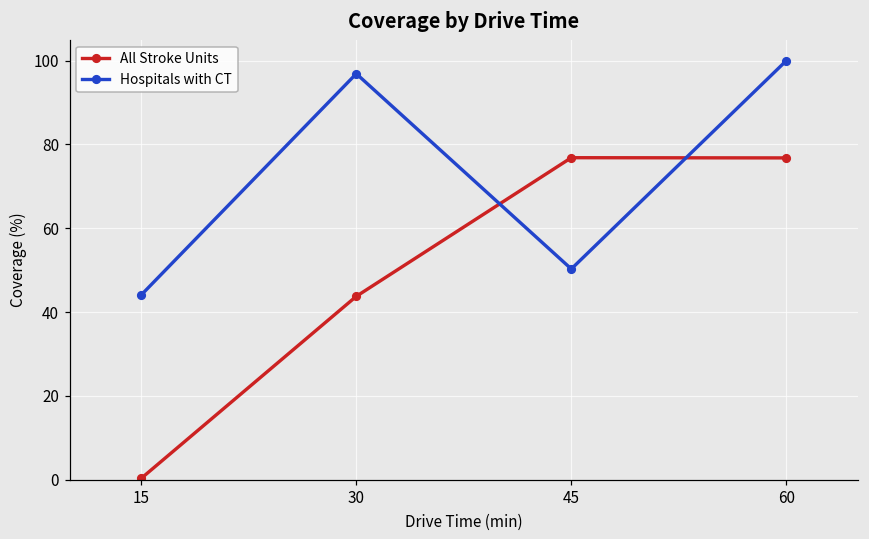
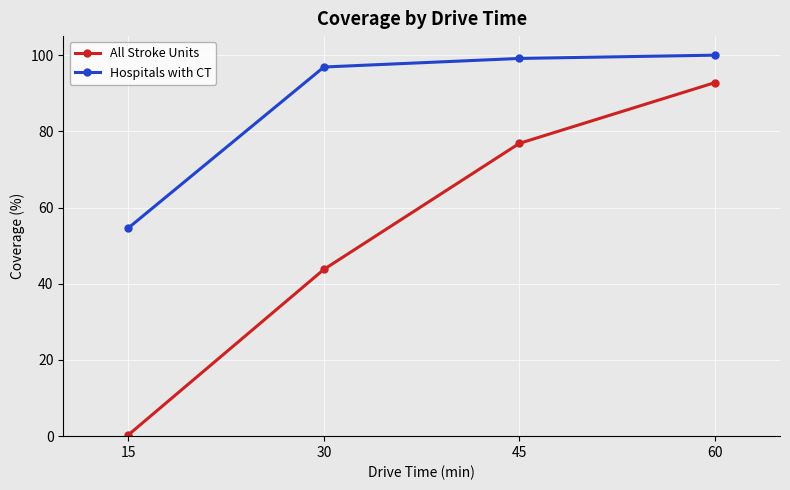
  {
    "All Stroke Units": {
      "15": 0,
      "30": 44,
      "45": 77,
-     "60": 77
+     "60": 93
    },
    "Hospitals with CT": {
-     "15": 44,
+     "15": 55,
      "30": 97,
-     "45": 50,
+     "45": 99,
      "60": 100
    }
  }
